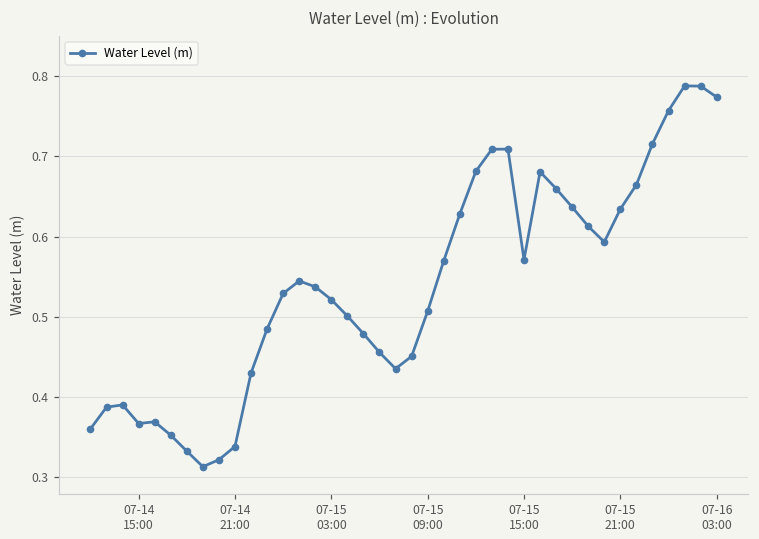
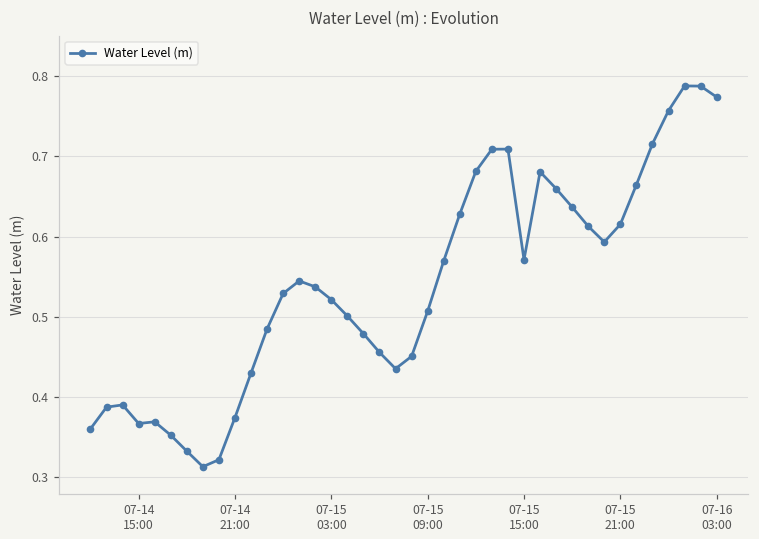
  {
    "07-14 15:00": 0.37,
-   "07-14 21:00": 0.34,
+   "07-14 21:00": 0.37,
    "07-15 03:00": 0.52,
    "07-15 09:00": 0.51,
    "07-15 15:00": 0.57,
-   "07-15 21:00": 0.63,
+   "07-15 21:00": 0.62,
    "07-16 03:00": 0.77
  }
